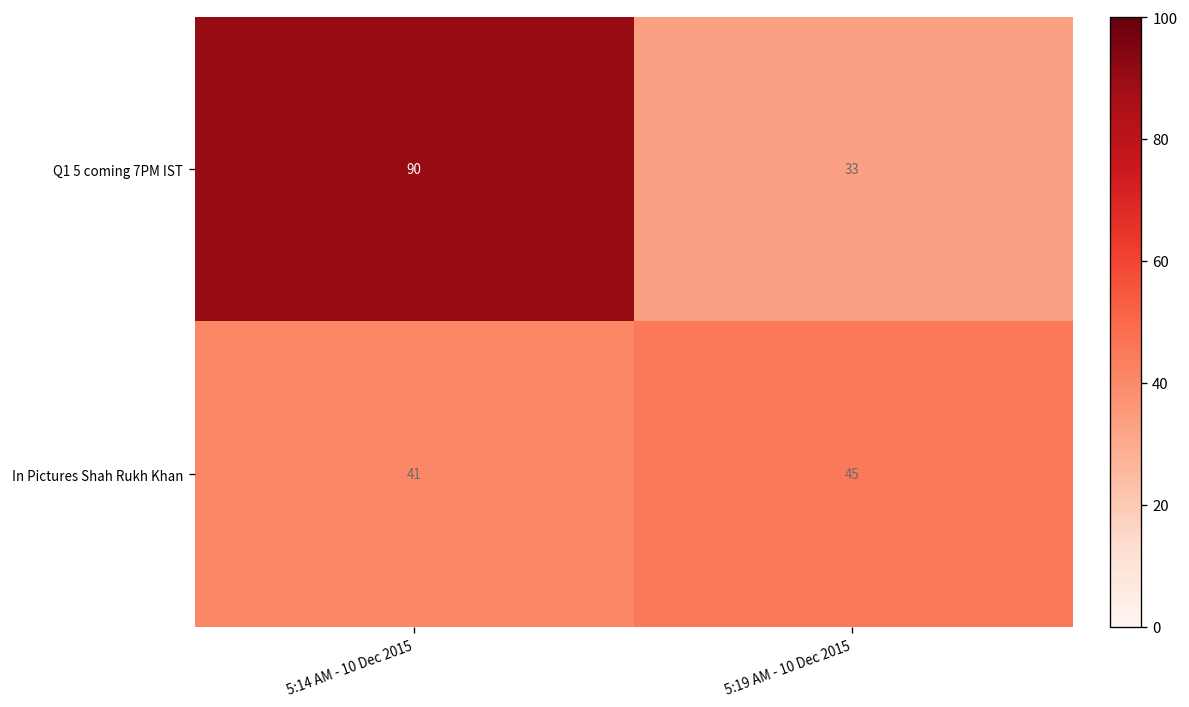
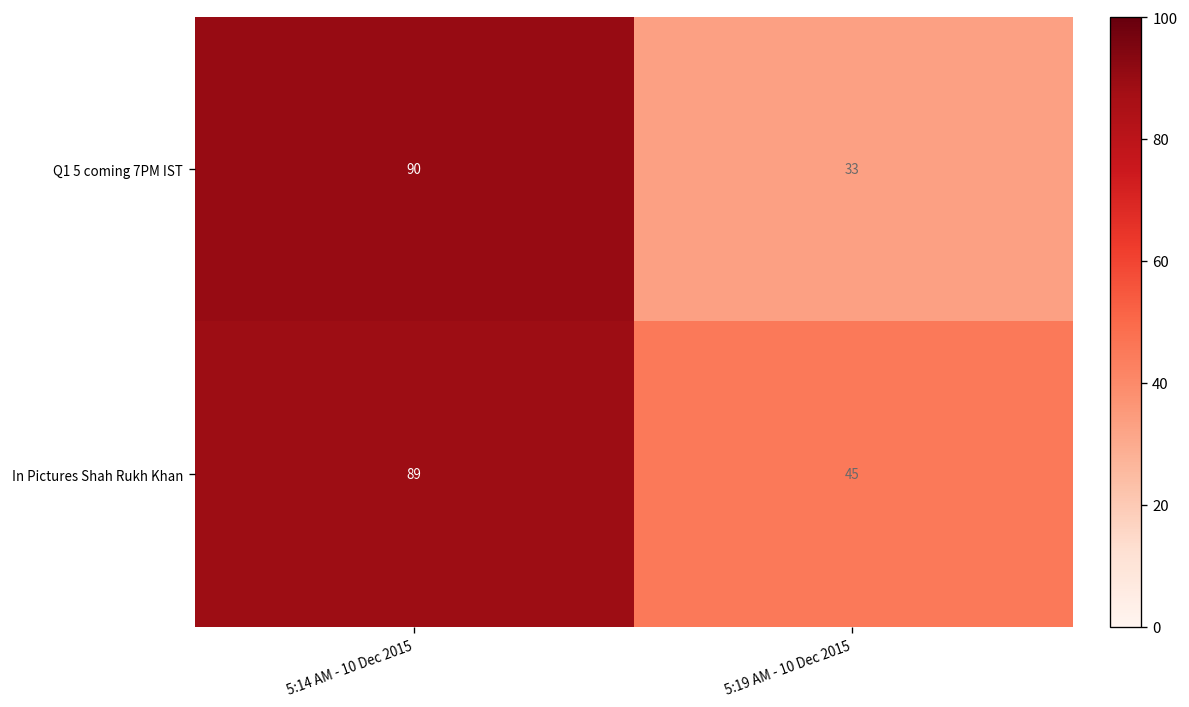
  {
    "Q1 5 coming 7PM IST": {
      "5:14 AM - 10 Dec 2015": 90,
      "5:19 AM - 10 Dec 2015": 33
    },
    "In Pictures Shah Rukh Khan": {
-     "5:14 AM - 10 Dec 2015": 41,
+     "5:14 AM - 10 Dec 2015": 89,
      "5:19 AM - 10 Dec 2015": 45
    }
  }
